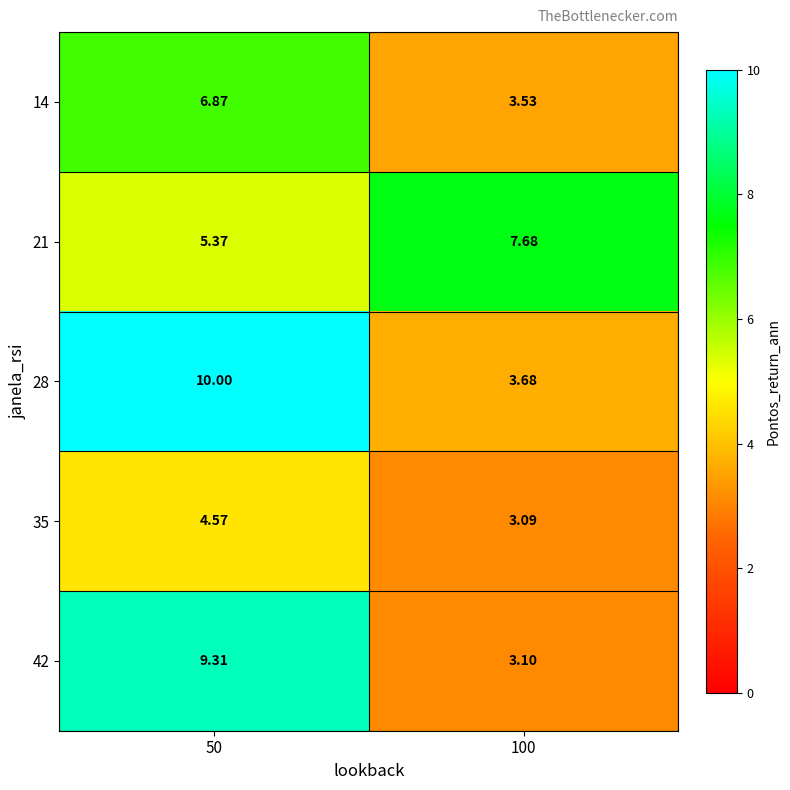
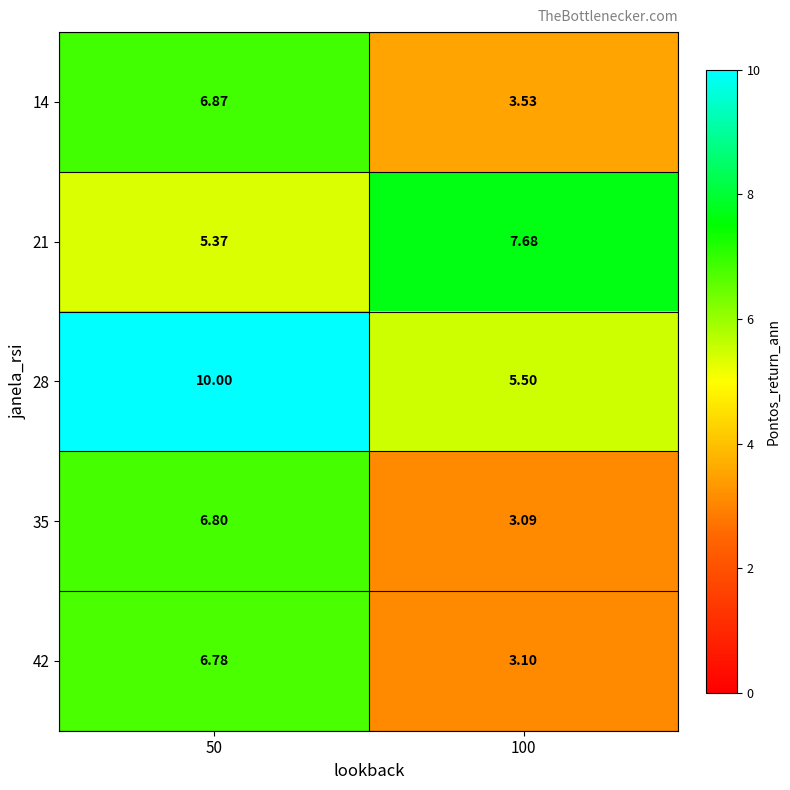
  {
    "14": {
      "50": 6.87,
      "100": 3.53
    },
    "21": {
      "50": 5.37,
      "100": 7.68
    },
    "28": {
      "50": 10.00,
-     "100": 3.68
+     "100": 5.50
    },
    "35": {
-     "50": 4.57,
+     "50": 6.80,
      "100": 3.09
    },
    "42": {
-     "50": 9.31,
+     "50": 6.78,
      "100": 3.10
    }
  }
